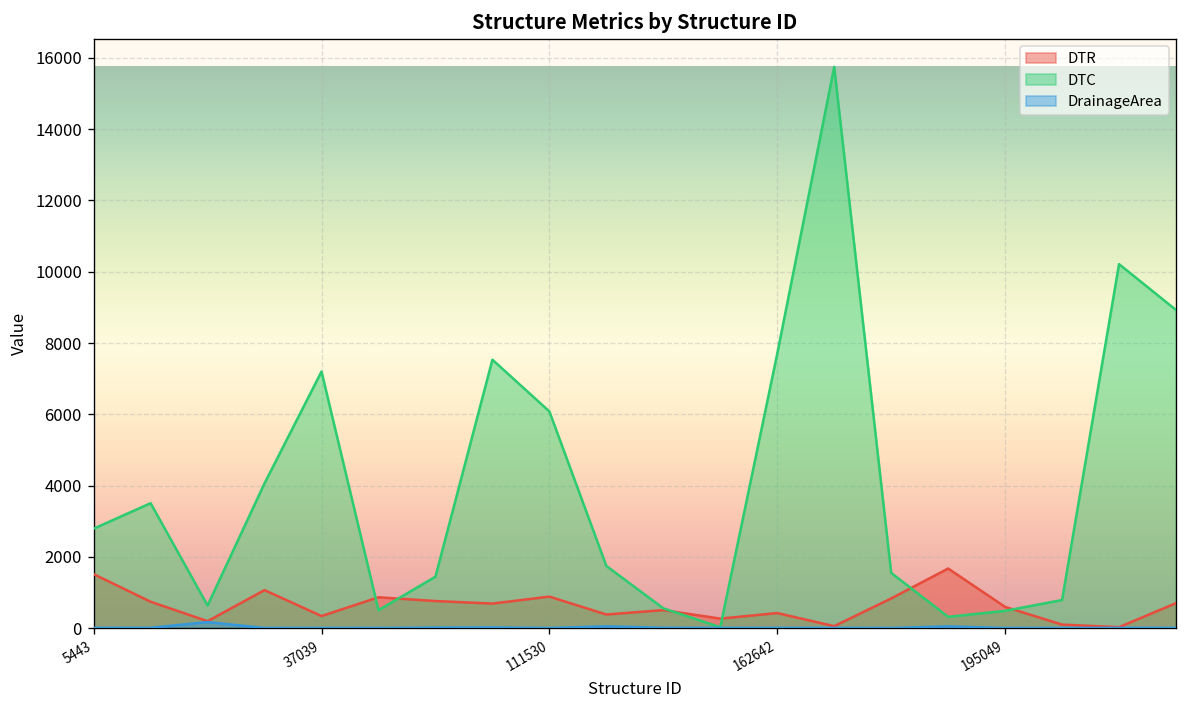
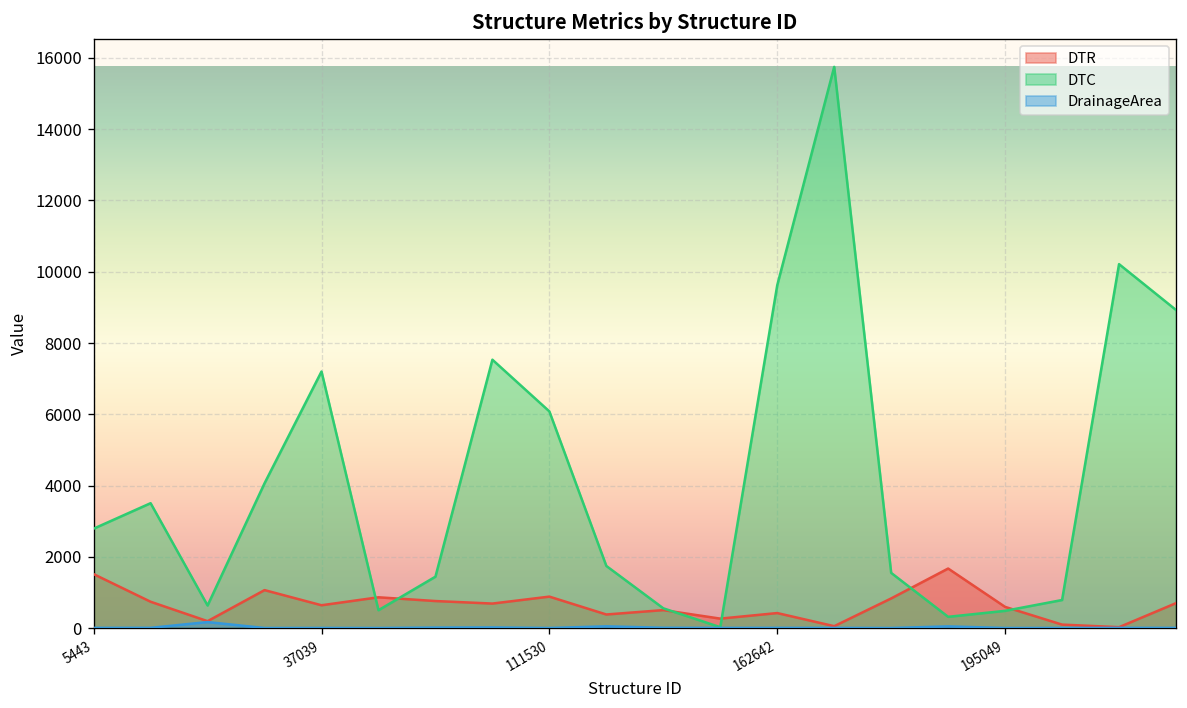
  {
    "DTR": {
      "5443": 1500,
-     "37039": 300,
+     "37039": 600,
      "111530": 900,
      "162642": 400,
      "195049": 600
    },
    "DTC": {
      "5443": 2800,
      "37039": 7200,
      "111530": 6100,
-     "162642": 7700,
+     "162642": 9600,
      "195049": 500
    },
    "DrainageArea": {
      "5443": 0,
      "37039": 0,
      "111530": 0,
      "162642": 0,
      "195049": 0
    }
  }
